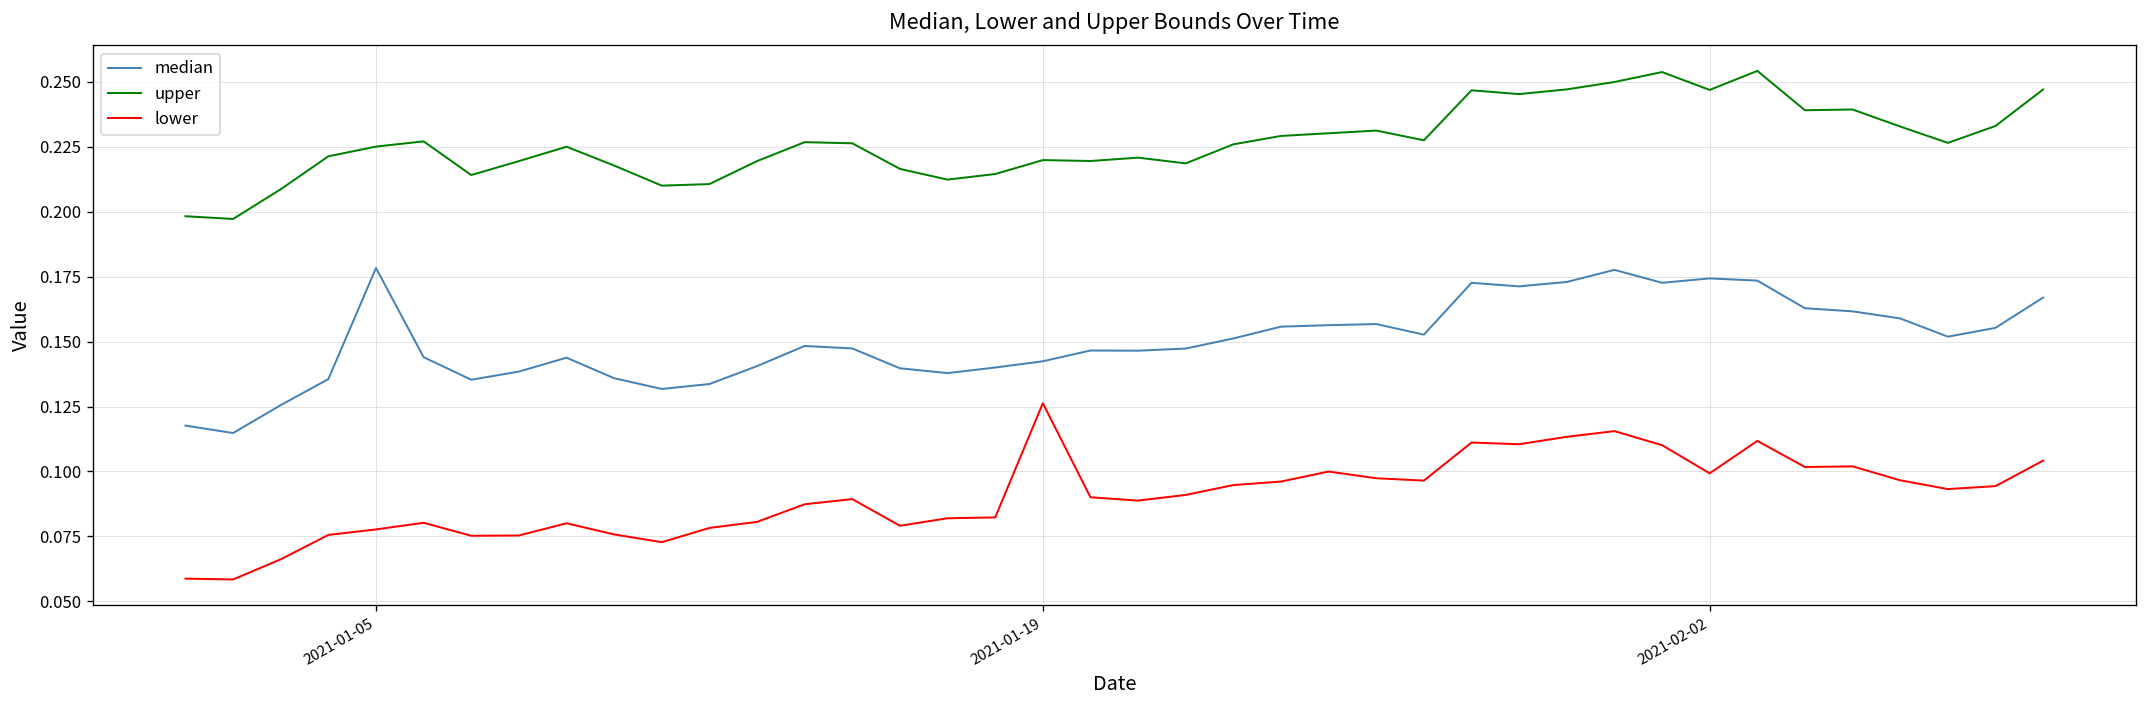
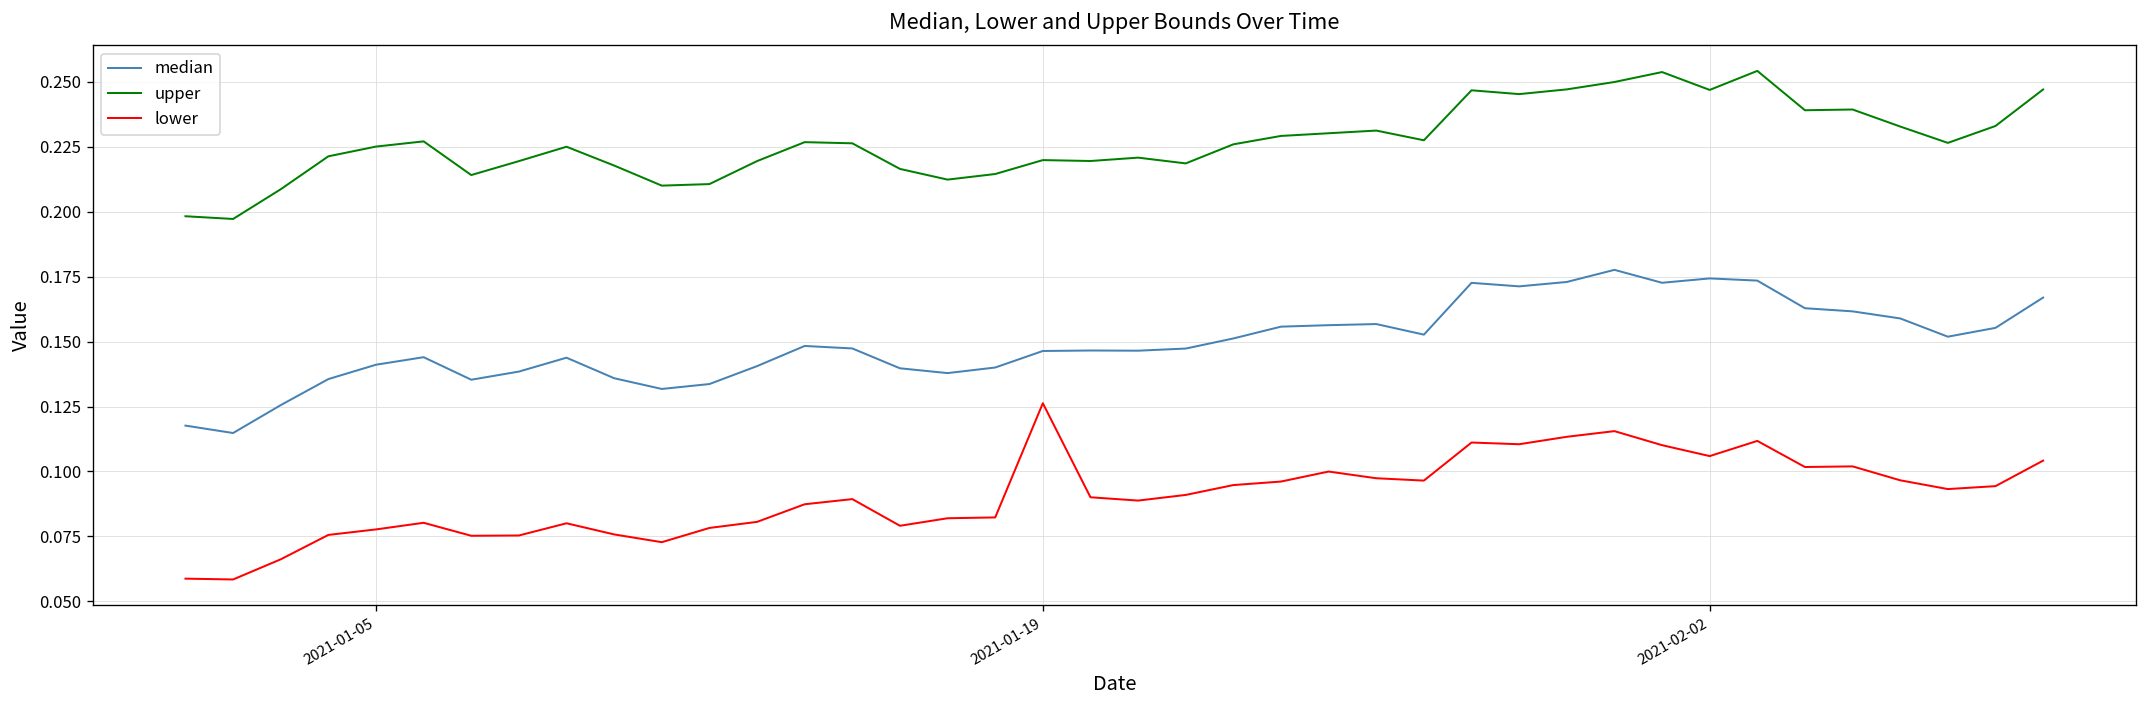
  {
    "median": {
-     "2021-01-05": 0.178,
-     "2021-01-19": 0.142,
+     "2021-01-05": 0.141,
+     "2021-01-19": 0.146,
      "2021-02-02": 0.174
    },
    "upper": {
      "2021-01-05": 0.225,
      "2021-01-19": 0.220,
      "2021-02-02": 0.247
    },
    "lower": {
      "2021-01-05": 0.078,
      "2021-01-19": 0.126,
-     "2021-02-02": 0.099
+     "2021-02-02": 0.106
    }
  }
